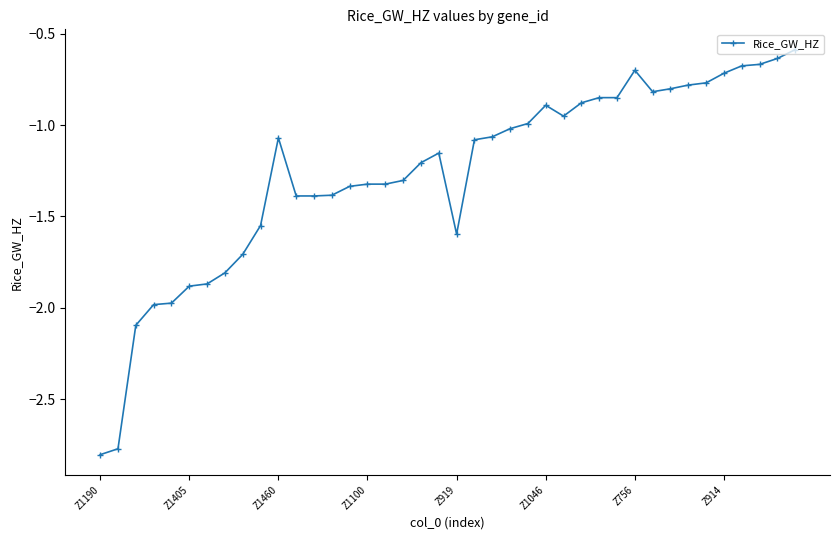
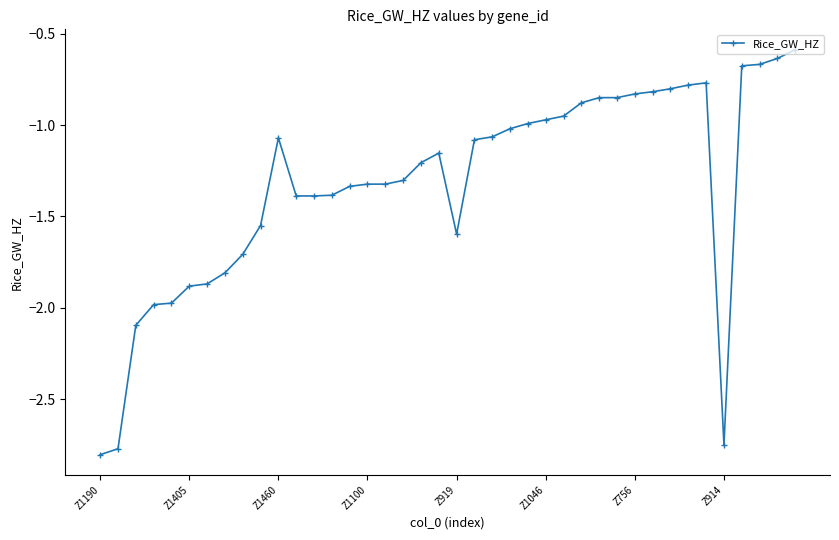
  {
    "Z1190": -2.80,
    "Z1405": -1.88,
    "Z1460": -1.07,
    "Z1100": -1.32,
    "Z919": -1.60,
-   "Z1046": -0.89,
-   "Z756": -0.70,
-   "Z914": -0.72
+   "Z1046": -0.97,
+   "Z756": -0.83,
+   "Z914": -2.75
  }
